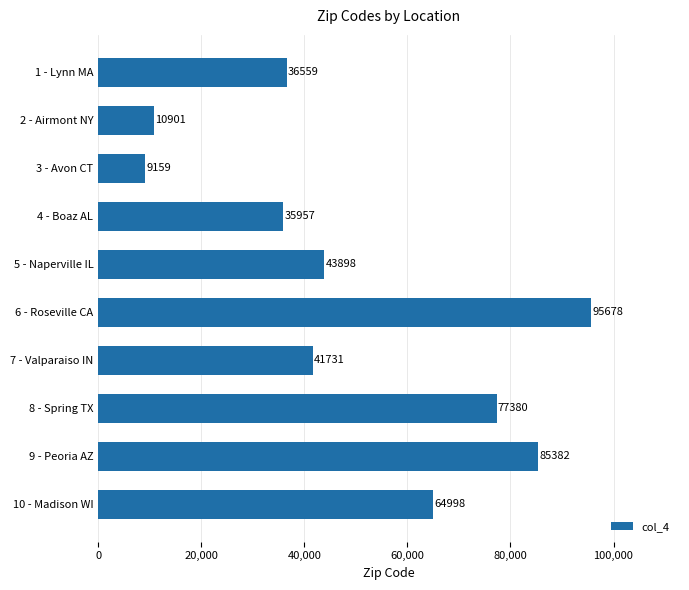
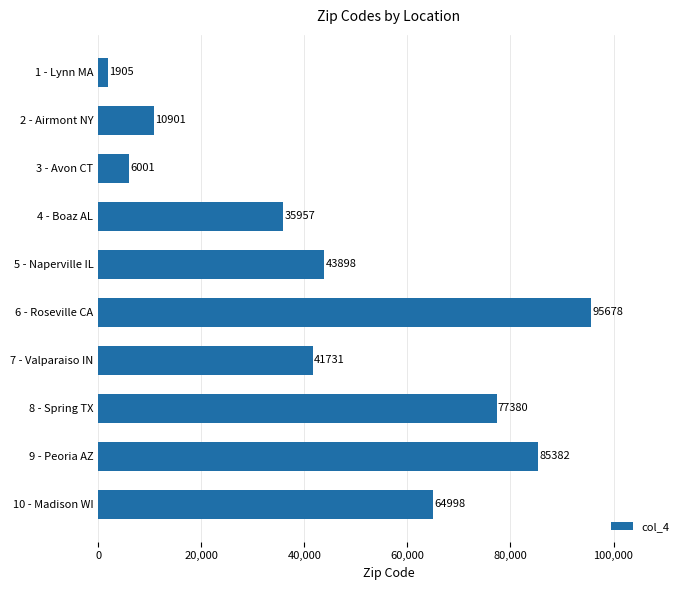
  {
-   "1 - Lynn MA": 36559,
+   "1 - Lynn MA": 1905,
    "2 - Airmont NY": 10901,
-   "3 - Avon CT": 9159,
+   "3 - Avon CT": 6001,
    "4 - Boaz AL": 35957,
    "5 - Naperville IL": 43898,
    "6 - Roseville CA": 95678,
    "7 - Valparaiso IN": 41731,
    "8 - Spring TX": 77380,
    "9 - Peoria AZ": 85382,
    "10 - Madison WI": 64998
  }
